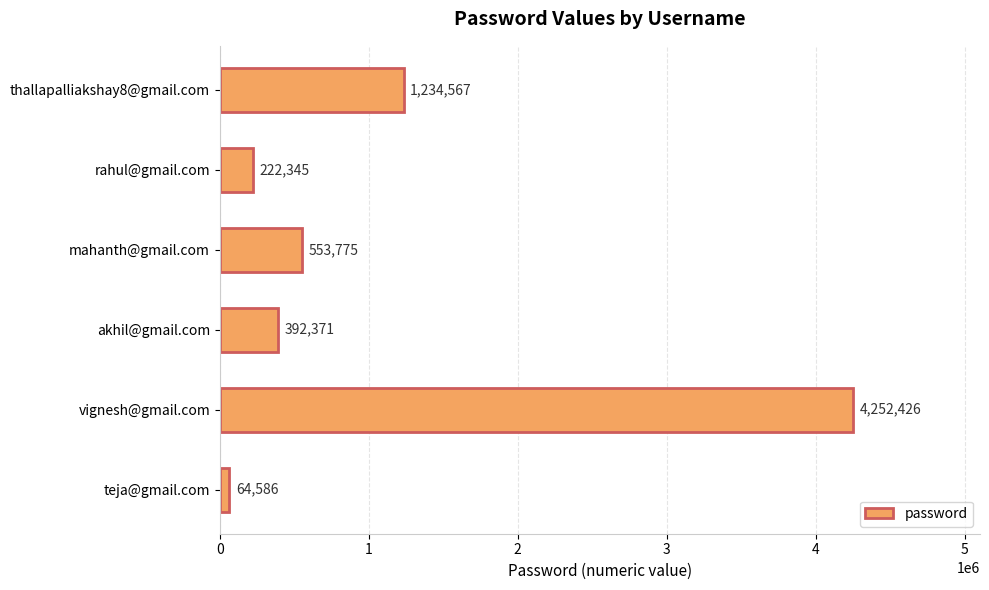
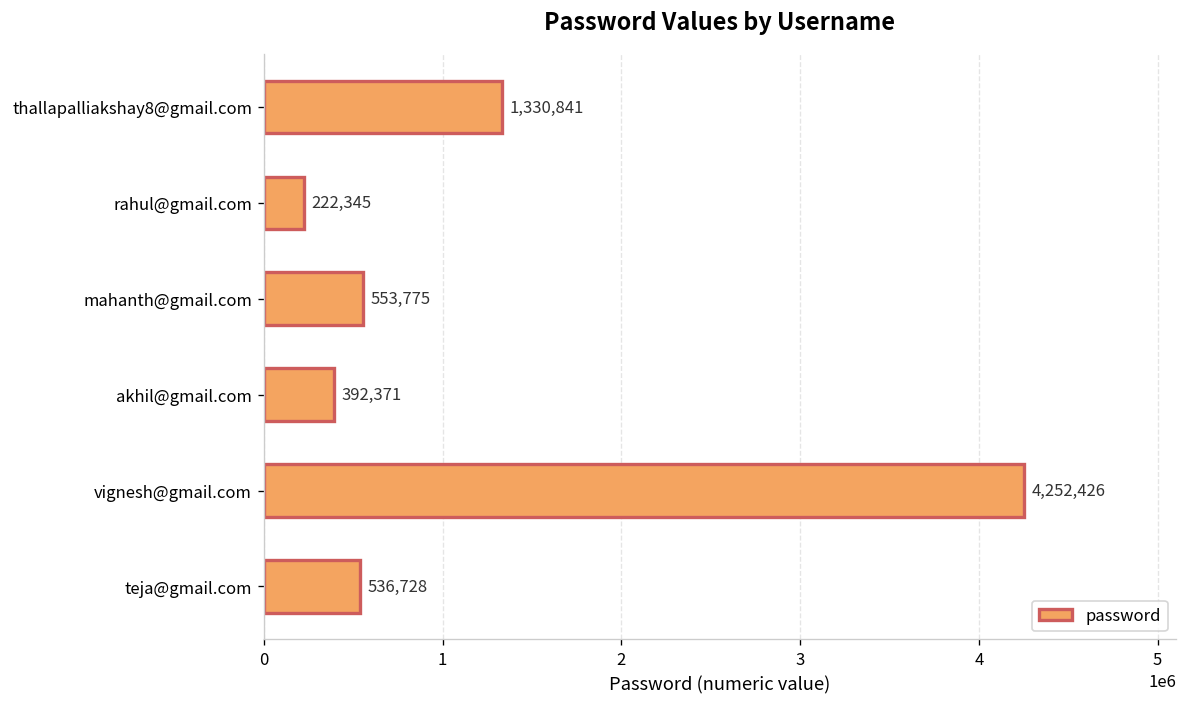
  {
-   "thallapalliakshay8@gmail.com": "1,234,567",
+   "thallapalliakshay8@gmail.com": "1,330,841",
    "rahul@gmail.com": "222,345",
    "mahanth@gmail.com": "553,775",
    "akhil@gmail.com": "392,371",
    "vignesh@gmail.com": "4,252,426",
-   "teja@gmail.com": "64,586"
+   "teja@gmail.com": "536,728"
  }
